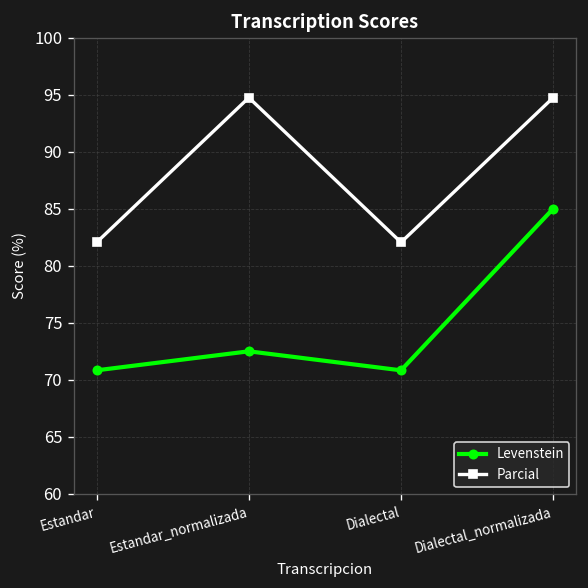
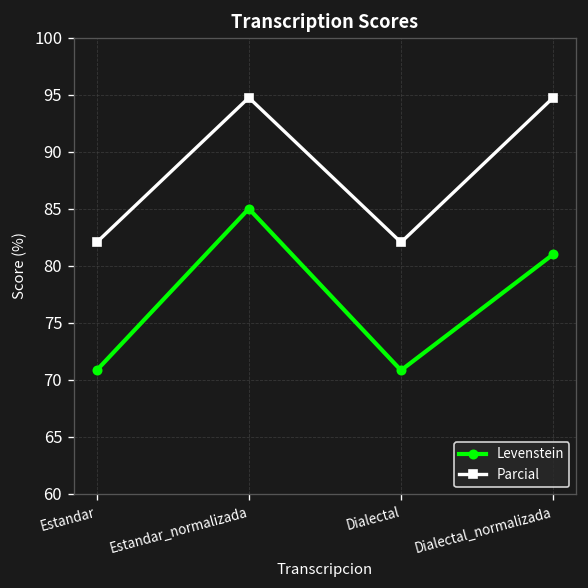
  {
    "Levenstein": {
      "Estandar": 71,
-     "Estandar_normalizada": 73,
+     "Estandar_normalizada": 85,
      "Dialectal": 71,
-     "Dialectal_normalizada": 85
+     "Dialectal_normalizada": 81
    },
    "Parcial": {
      "Estandar": 82,
      "Estandar_normalizada": 95,
      "Dialectal": 82,
      "Dialectal_normalizada": 95
    }
  }
